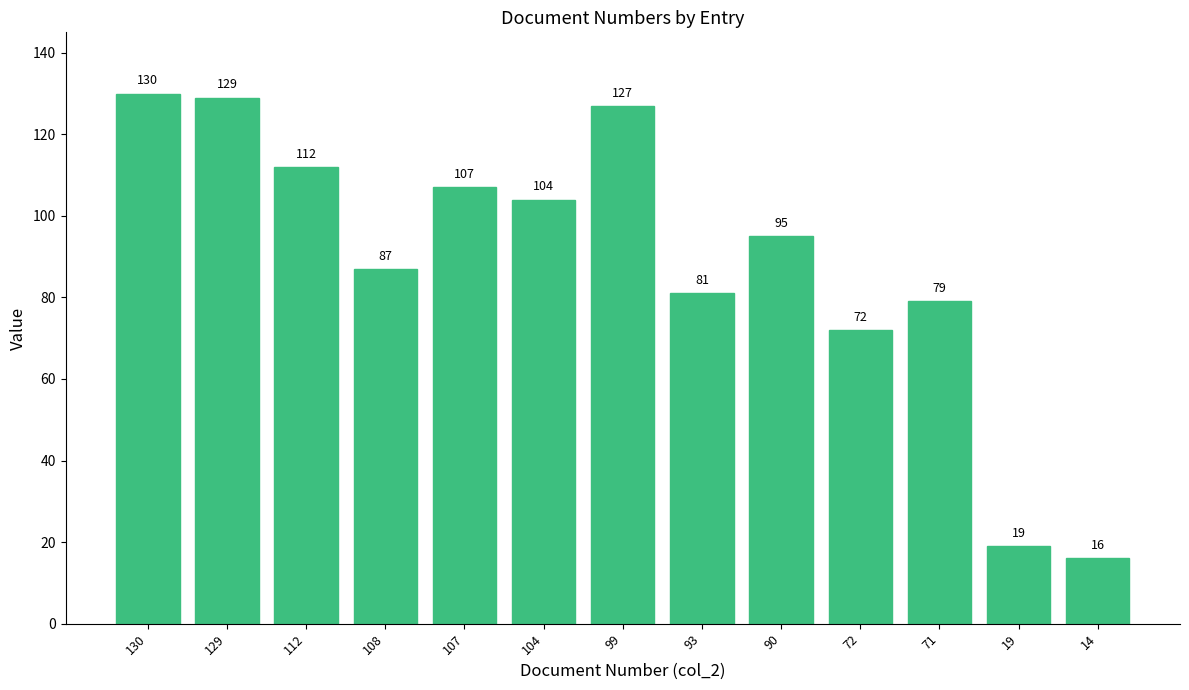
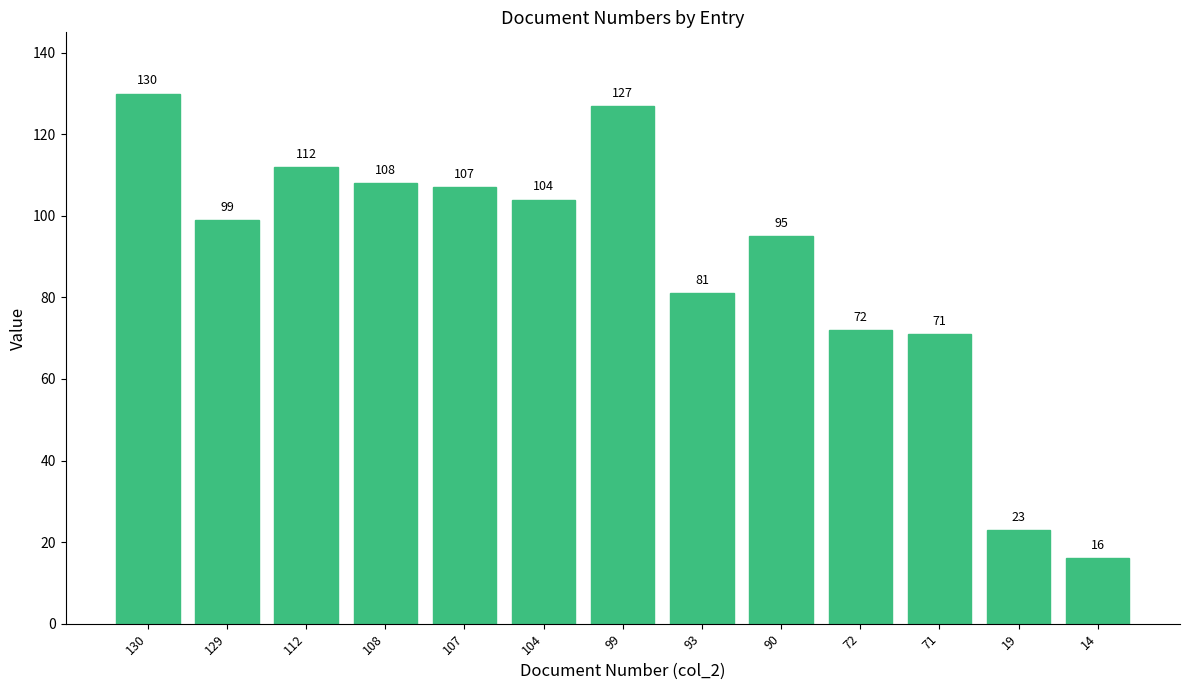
  {
    "130": 130,
-   "129": 129,
+   "129": 99,
    "112": 112,
-   "108": 87,
+   "108": 108,
    "107": 107,
    "104": 104,
    "99": 127,
    "93": 81,
    "90": 95,
    "72": 72,
-   "71": 79,
-   "19": 19,
+   "71": 71,
+   "19": 23,
    "14": 16
  }
